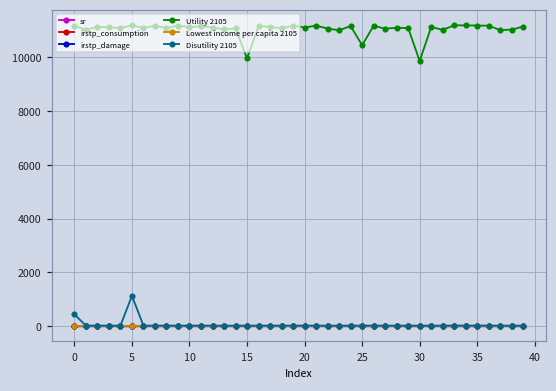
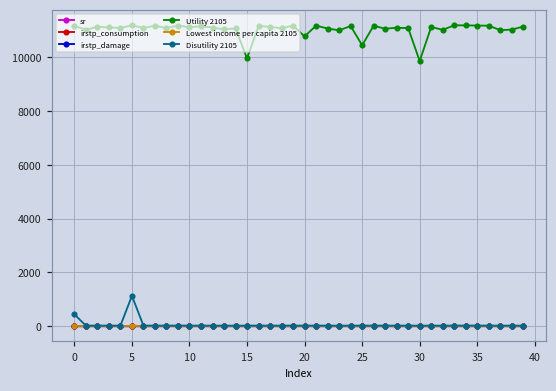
  {
    "Lowest income per capita 2105": {
      "0": 0,
      "5": 0
    },
    "Utility 2105": {
      "15": 10000,
-     "20": 11100,
+     "20": 10800,
      "25": 10500,
      "30": 9900,
      "35": 11200
    },
    "Disutility 2105": {
      "0": 400,
      "5": 1100
    }
  }
